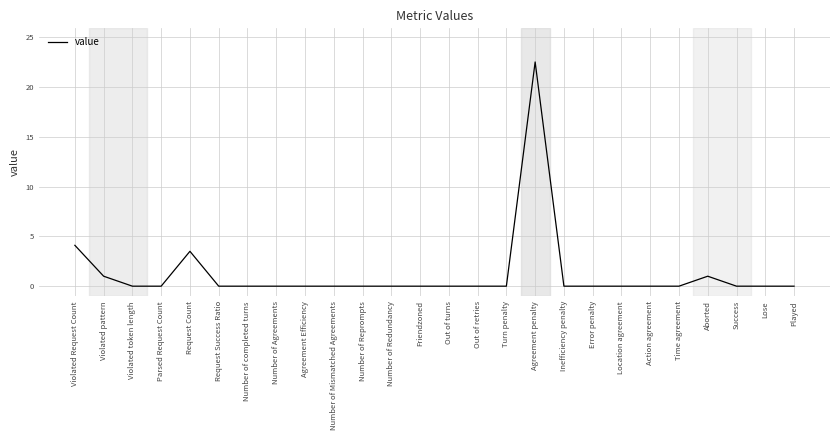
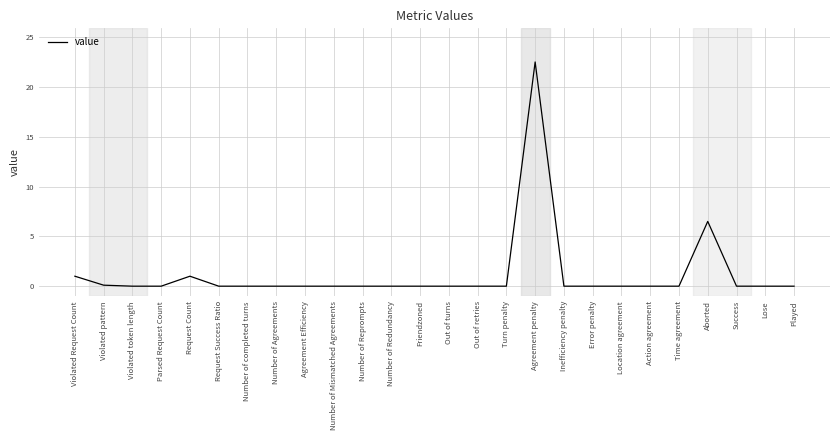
  {
-   "Violated Request Count": 4,
-   "Violated pattern": 1,
+   "Violated Request Count": 1,
+   "Violated pattern": 0,
    "Violated token length": 0,
    "Parsed Request Count": 0,
-   "Request Count": 4,
+   "Request Count": 1,
    "Request Success Ratio": 0,
    "Number of completed turns": 0,
    "Number of Agreements": 0,
    "Agreement Efficiency": 0,
    "Number of Mismatched Agreements": 0,
    "Number of Reprompts": 0,
    "Number of Redundancy": 0,
    "Friendzoned": 0,
    "Out of turns": 0,
    "Out of retries": 0,
    "Turn penalty": 0,
    "Agreement penalty": 23,
    "Inefficiency penalty": 0,
    "Error penalty": 0,
    "Location agreement": 0,
    "Action agreement": 0,
    "Time agreement": 0,
-   "Aborted": 1,
+   "Aborted": 7,
    "Success": 0,
    "Lose": 0,
    "Played": 0
  }
